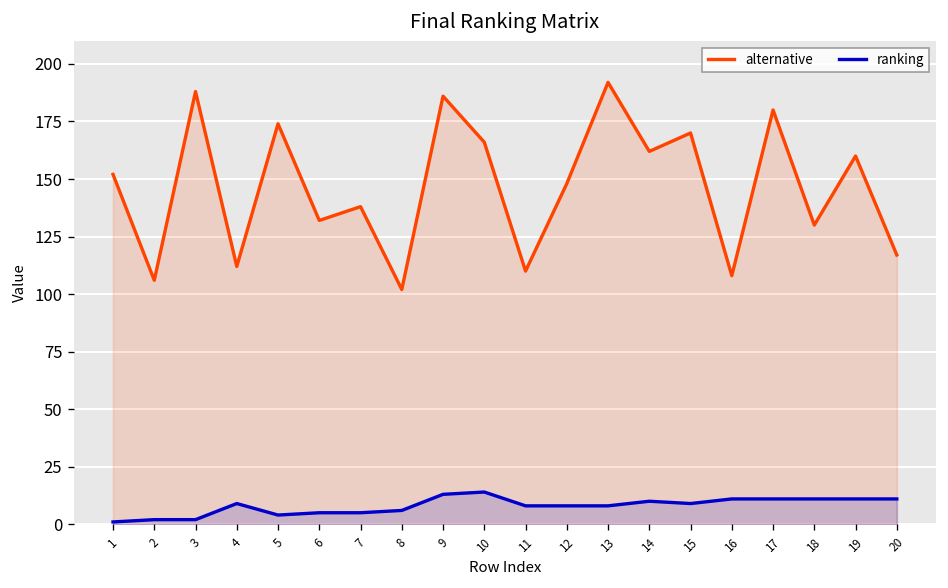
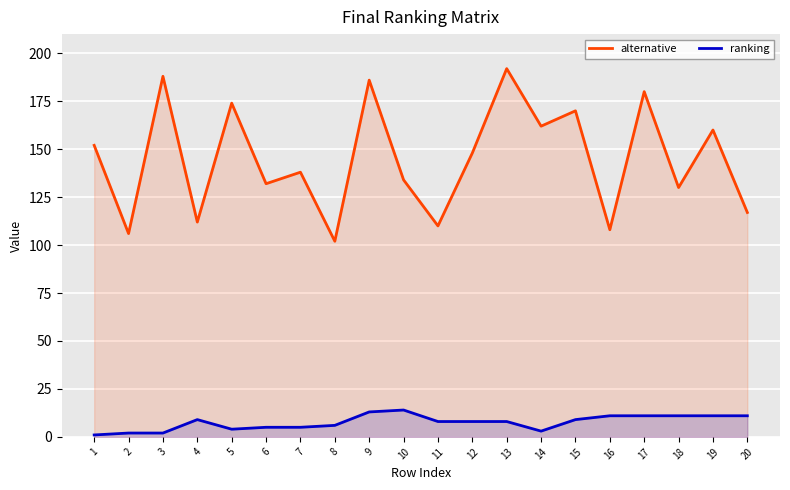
  {
    "alternative": {
      "1": 152,
      "2": 106,
      "3": 188,
      "4": 112,
      "5": 174,
      "6": 132,
      "7": 138,
      "8": 102,
      "9": 186,
-     "10": 166,
+     "10": 134,
      "11": 110,
      "12": 148,
      "13": 192,
      "14": 162,
      "15": 170,
      "16": 108,
      "17": 180,
      "18": 130,
      "19": 160,
      "20": 117
    },
    "ranking": {
      "1": 1,
      "2": 2,
      "3": 2,
      "4": 9,
      "5": 4,
      "6": 5,
      "7": 5,
      "8": 6,
      "9": 13,
      "10": 14,
      "11": 8,
      "12": 8,
      "13": 8,
-     "14": 10,
+     "14": 3,
      "15": 9,
      "16": 11,
      "17": 11,
      "18": 11,
      "19": 11,
      "20": 11
    }
  }
